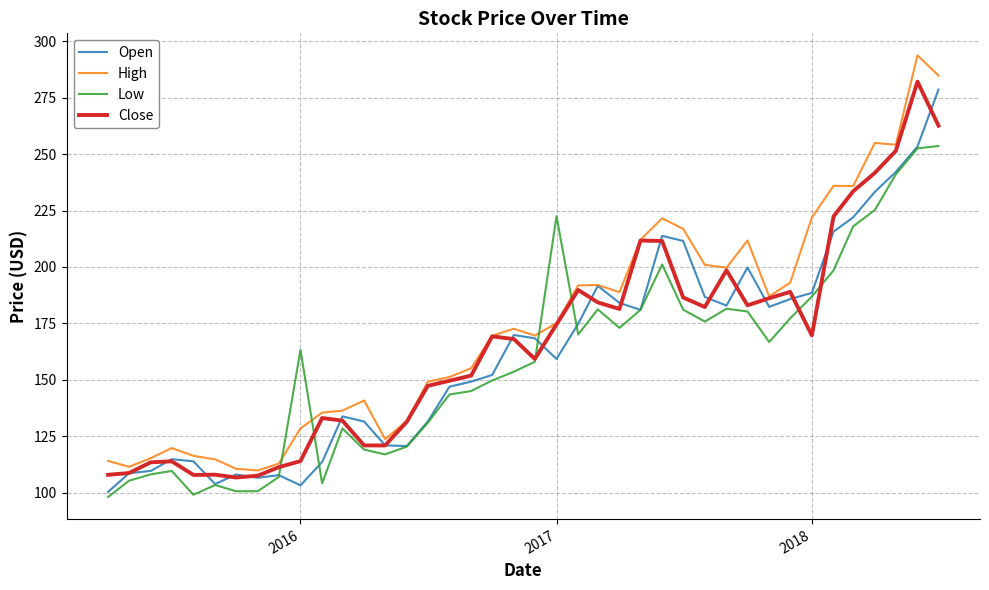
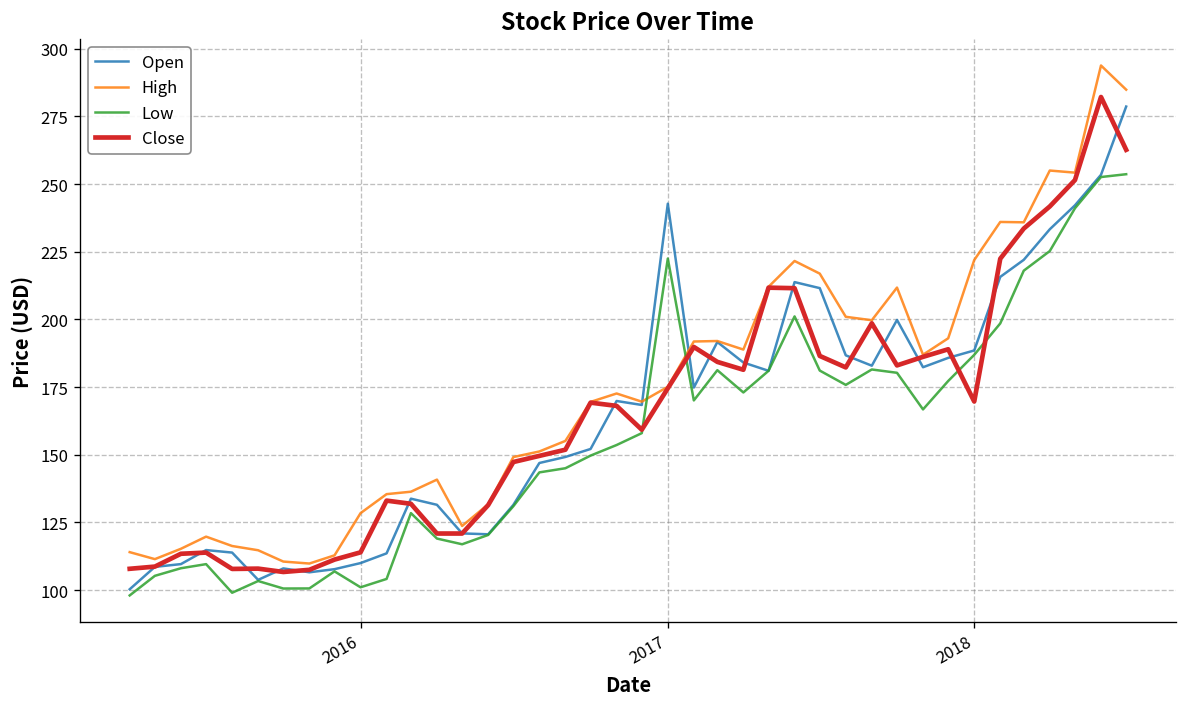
  {
    "Open": {
-     "2016": 103,
-     "2017": 159,
+     "2016": 110,
+     "2017": 243,
      "2018": 189
    },
    "High": {
      "2016": 128,
      "2018": 222
    },
    "Low": {
-     "2016": 163,
+     "2016": 101,
      "2017": 222,
      "2018": 187
    },
    "Close": {
      "2016": 114,
      "2018": 170
    }
  }
